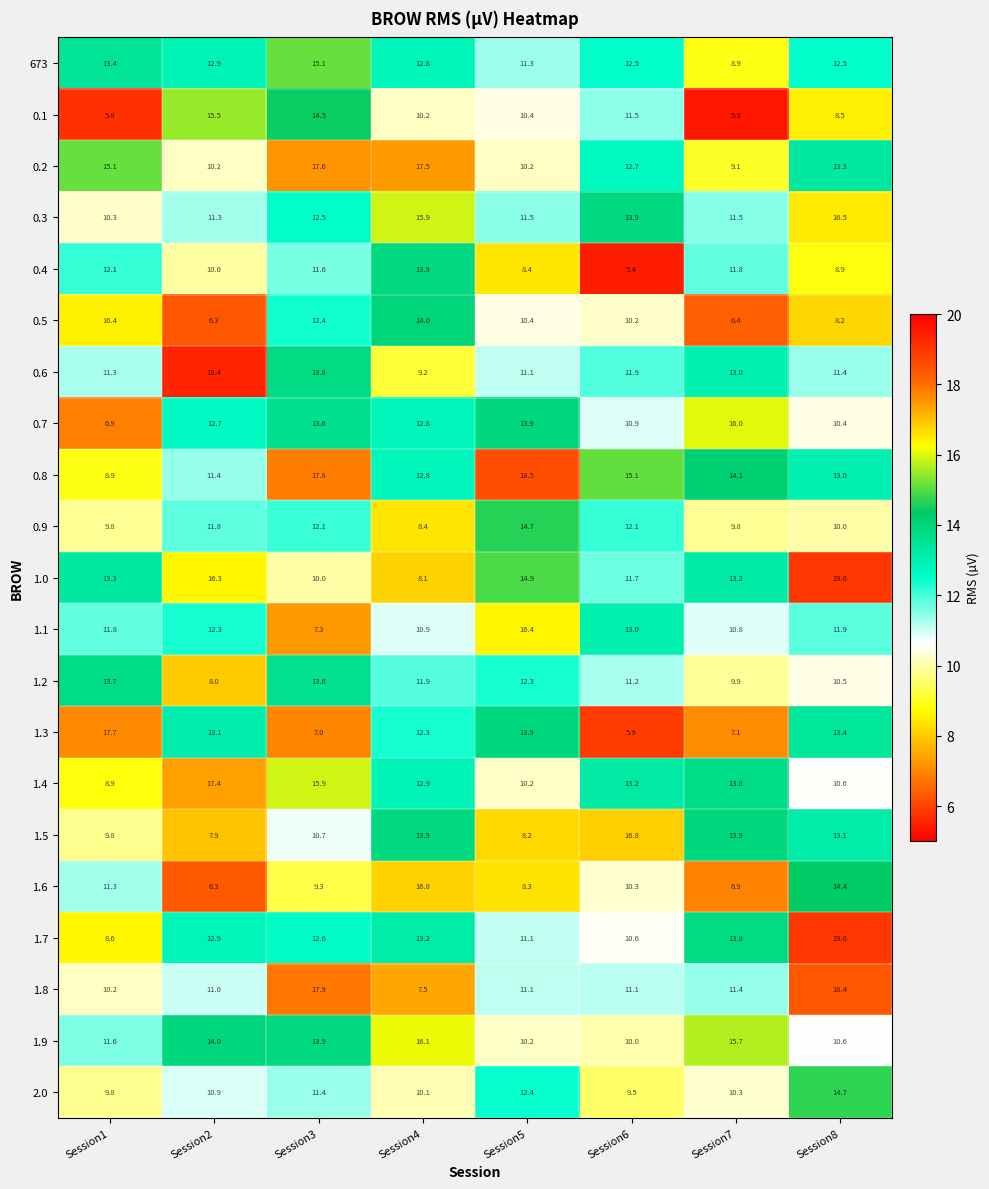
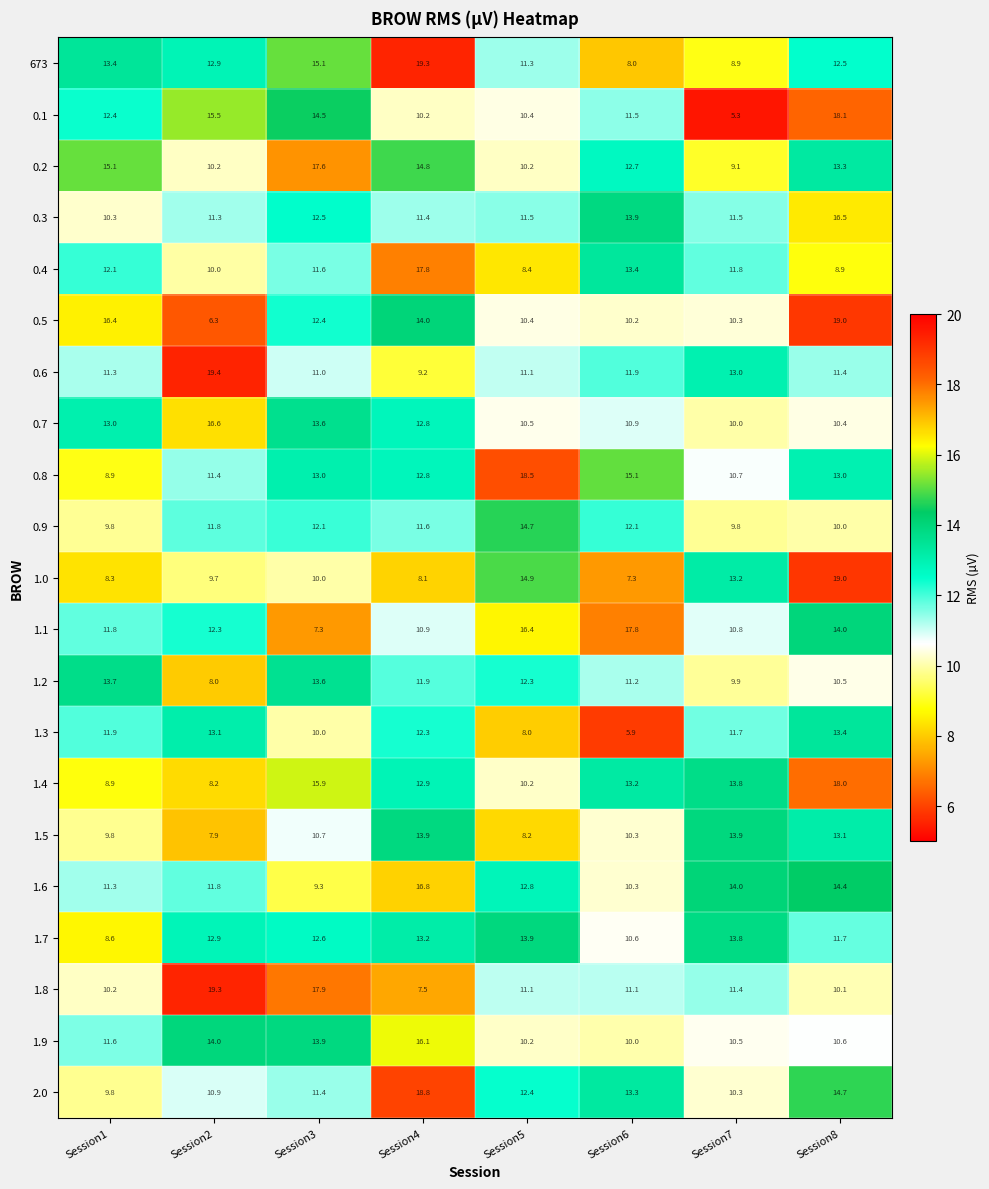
  {
    "673": {
      "Session1": 13.4,
      "Session2": 12.9,
      "Session3": 15.1,
-     "Session4": 12.8,
+     "Session4": 19.3,
      "Session5": 11.3,
-     "Session6": 12.5,
+     "Session6": 8.0,
      "Session7": 8.9,
      "Session8": 12.5
    },
    "0.1": {
-     "Session1": 5.8,
+     "Session1": 12.4,
      "Session2": 15.5,
      "Session3": 14.5,
      "Session4": 10.2,
      "Session5": 10.4,
      "Session6": 11.5,
      "Session7": 5.3,
-     "Session8": 8.5
+     "Session8": 18.1
    },
    "0.2": {
      "Session1": 15.1,
      "Session2": 10.2,
      "Session3": 17.6,
-     "Session4": 17.5,
+     "Session4": 14.8,
      "Session5": 10.2,
      "Session6": 12.7,
      "Session7": 9.1,
      "Session8": 13.3
    },
    "0.3": {
      "Session1": 10.3,
      "Session2": 11.3,
      "Session3": 12.5,
-     "Session4": 15.9,
+     "Session4": 11.4,
      "Session5": 11.5,
      "Session6": 13.9,
      "Session7": 11.5,
      "Session8": 16.5
    },
    "0.4": {
      "Session1": 12.1,
      "Session2": 10.0,
      "Session3": 11.6,
-     "Session4": 13.9,
+     "Session4": 17.8,
      "Session5": 8.4,
-     "Session6": 5.4,
+     "Session6": 13.4,
      "Session7": 11.8,
      "Session8": 8.9
    },
    "0.5": {
      "Session1": 16.4,
      "Session2": 6.3,
      "Session3": 12.4,
      "Session4": 14.0,
      "Session5": 10.4,
      "Session6": 10.2,
-     "Session7": 6.4,
-     "Session8": 8.2
+     "Session7": 10.3,
+     "Session8": 19.0
    },
    "0.6": {
      "Session1": 11.3,
      "Session2": 19.4,
-     "Session3": 13.8,
+     "Session3": 11.0,
      "Session4": 9.2,
      "Session5": 11.1,
      "Session6": 11.9,
      "Session7": 13.0,
      "Session8": 11.4
    },
    "0.7": {
-     "Session1": 6.9,
-     "Session2": 12.7,
+     "Session1": 13.0,
+     "Session2": 16.6,
      "Session3": 13.6,
      "Session4": 12.8,
-     "Session5": 13.9,
+     "Session5": 10.5,
      "Session6": 10.9,
-     "Session7": 16.0,
+     "Session7": 10.0,
      "Session8": 10.4
    },
    "0.8": {
      "Session1": 8.9,
      "Session2": 11.4,
-     "Session3": 17.8,
+     "Session3": 13.0,
      "Session4": 12.8,
      "Session5": 18.5,
      "Session6": 15.1,
-     "Session7": 14.1,
+     "Session7": 10.7,
      "Session8": 13.0
    },
    "0.9": {
      "Session1": 9.8,
      "Session2": 11.8,
      "Session3": 12.1,
-     "Session4": 8.4,
+     "Session4": 11.6,
      "Session5": 14.7,
      "Session6": 12.1,
      "Session7": 9.8,
      "Session8": 10.0
    },
    "1.0": {
-     "Session1": 13.3,
-     "Session2": 16.3,
+     "Session1": 8.3,
+     "Session2": 9.7,
      "Session3": 10.0,
      "Session4": 8.1,
      "Session5": 14.9,
-     "Session6": 11.7,
+     "Session6": 7.3,
      "Session7": 13.2,
      "Session8": 19.0
    },
    "1.1": {
      "Session1": 11.8,
      "Session2": 12.3,
      "Session3": 7.3,
      "Session4": 10.9,
      "Session5": 16.4,
-     "Session6": 13.0,
+     "Session6": 17.8,
      "Session7": 10.8,
-     "Session8": 11.9
+     "Session8": 14.0
    },
    "1.2": {
      "Session1": 13.7,
      "Session2": 8.0,
      "Session3": 13.6,
      "Session4": 11.9,
      "Session5": 12.3,
      "Session6": 11.2,
      "Session7": 9.9,
      "Session8": 10.5
    },
    "1.3": {
-     "Session1": 17.7,
+     "Session1": 11.9,
      "Session2": 13.1,
-     "Session3": 7.0,
+     "Session3": 10.0,
      "Session4": 12.3,
-     "Session5": 13.9,
+     "Session5": 8.0,
      "Session6": 5.9,
-     "Session7": 7.1,
+     "Session7": 11.7,
      "Session8": 13.4
    },
    "1.4": {
      "Session1": 8.9,
-     "Session2": 17.4,
+     "Session2": 8.2,
      "Session3": 15.9,
      "Session4": 12.9,
      "Session5": 10.2,
      "Session6": 13.2,
      "Session7": 13.8,
-     "Session8": 10.6
+     "Session8": 18.0
    },
    "1.5": {
      "Session1": 9.8,
      "Session2": 7.9,
      "Session3": 10.7,
      "Session4": 13.9,
      "Session5": 8.2,
-     "Session6": 16.8,
+     "Session6": 10.3,
      "Session7": 13.9,
      "Session8": 13.1
    },
    "1.6": {
      "Session1": 11.3,
-     "Session2": 6.3,
+     "Session2": 11.8,
      "Session3": 9.3,
      "Session4": 16.8,
-     "Session5": 8.3,
+     "Session5": 12.8,
      "Session6": 10.3,
-     "Session7": 6.9,
+     "Session7": 14.0,
      "Session8": 14.4
    },
    "1.7": {
      "Session1": 8.6,
      "Session2": 12.9,
      "Session3": 12.6,
      "Session4": 13.2,
-     "Session5": 11.1,
+     "Session5": 13.9,
      "Session6": 10.6,
      "Session7": 13.8,
-     "Session8": 19.0
+     "Session8": 11.7
    },
    "1.8": {
      "Session1": 10.2,
-     "Session2": 11.0,
+     "Session2": 19.3,
      "Session3": 17.9,
      "Session4": 7.5,
      "Session5": 11.1,
      "Session6": 11.1,
      "Session7": 11.4,
-     "Session8": 18.4
+     "Session8": 10.1
    },
    "1.9": {
      "Session1": 11.6,
      "Session2": 14.0,
      "Session3": 13.9,
      "Session4": 16.1,
      "Session5": 10.2,
      "Session6": 10.0,
-     "Session7": 15.7,
+     "Session7": 10.5,
      "Session8": 10.6
    },
    "2.0": {
      "Session1": 9.8,
      "Session2": 10.9,
      "Session3": 11.4,
-     "Session4": 10.1,
+     "Session4": 18.8,
      "Session5": 12.4,
-     "Session6": 9.5,
+     "Session6": 13.3,
      "Session7": 10.3,
      "Session8": 14.7
    }
  }
